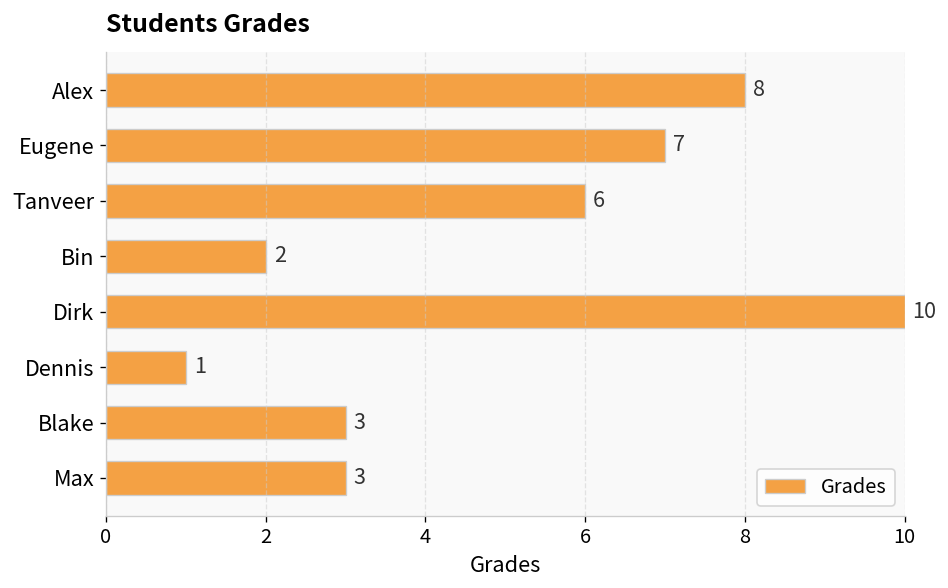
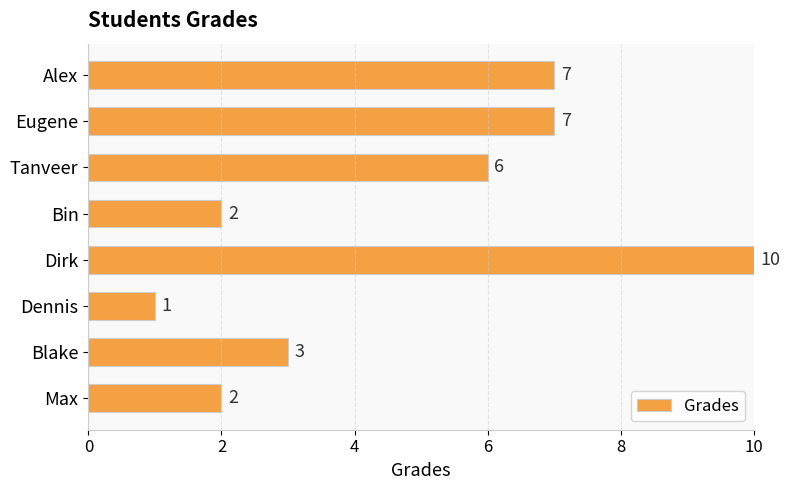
  {
-   "Alex": 8,
+   "Alex": 7,
    "Eugene": 7,
    "Tanveer": 6,
    "Bin": 2,
    "Dirk": 10,
    "Dennis": 1,
    "Blake": 3,
-   "Max": 3
+   "Max": 2
  }
